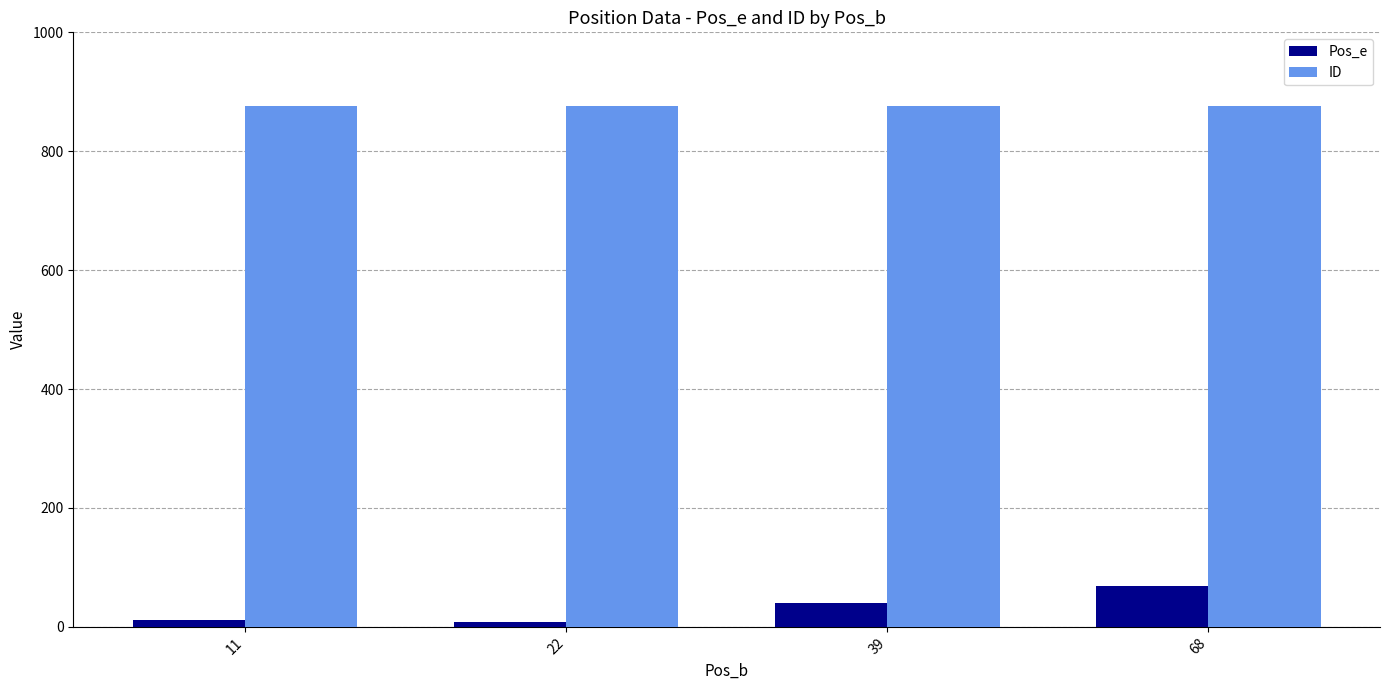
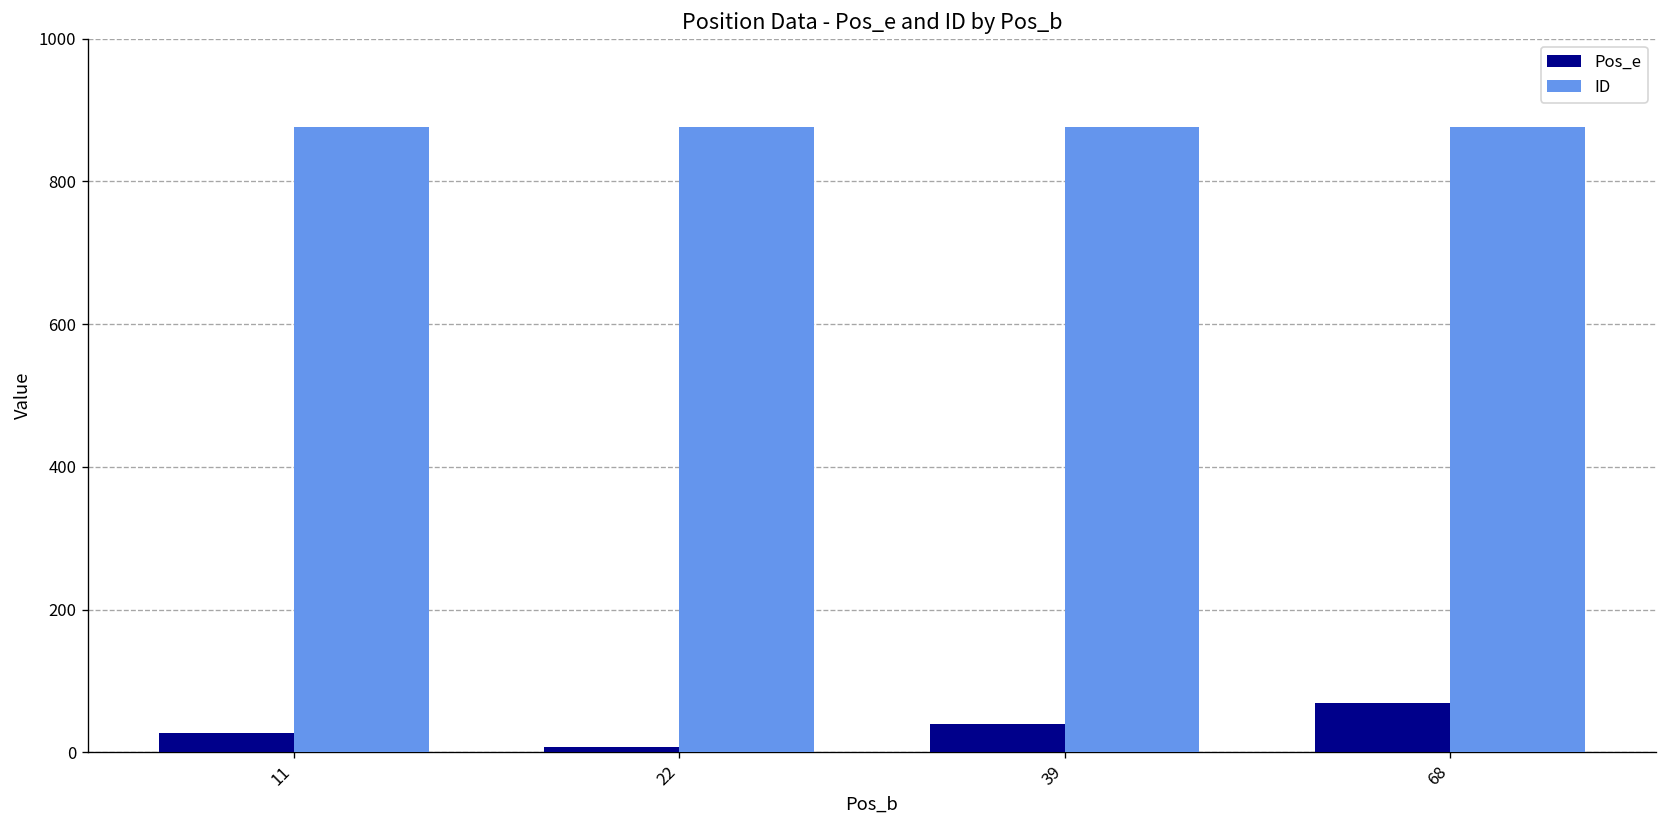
  {
    "Pos_e": {
-     "11": 10,
+     "11": 30,
      "22": 10,
      "39": 40,
      "68": 70
    },
    "ID": {
      "11": 880,
      "22": 880,
      "39": 880,
      "68": 880
    }
  }
